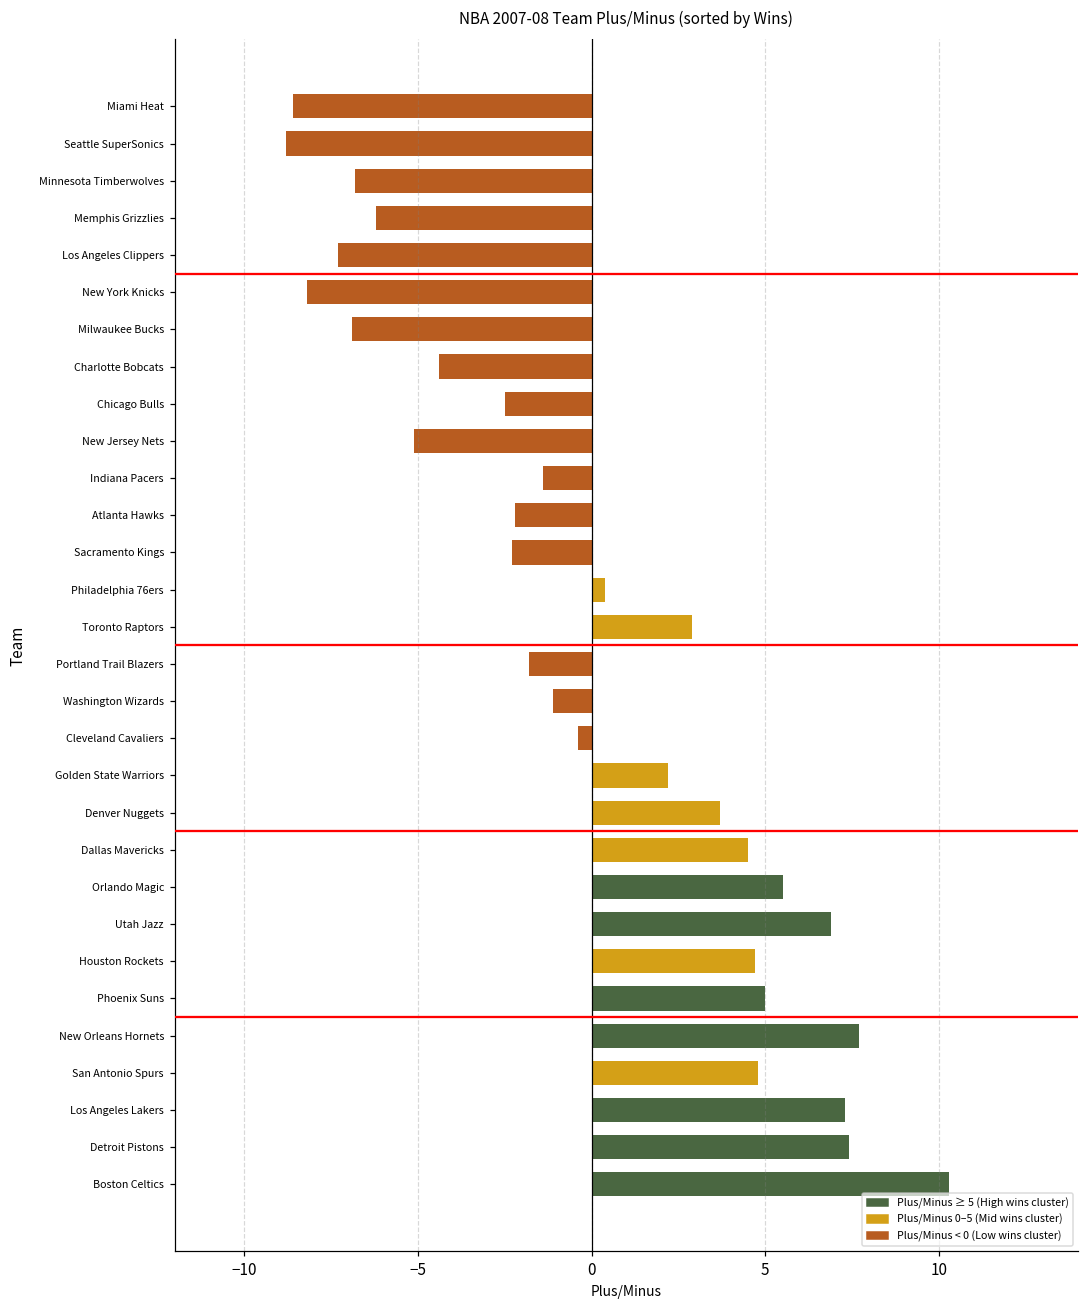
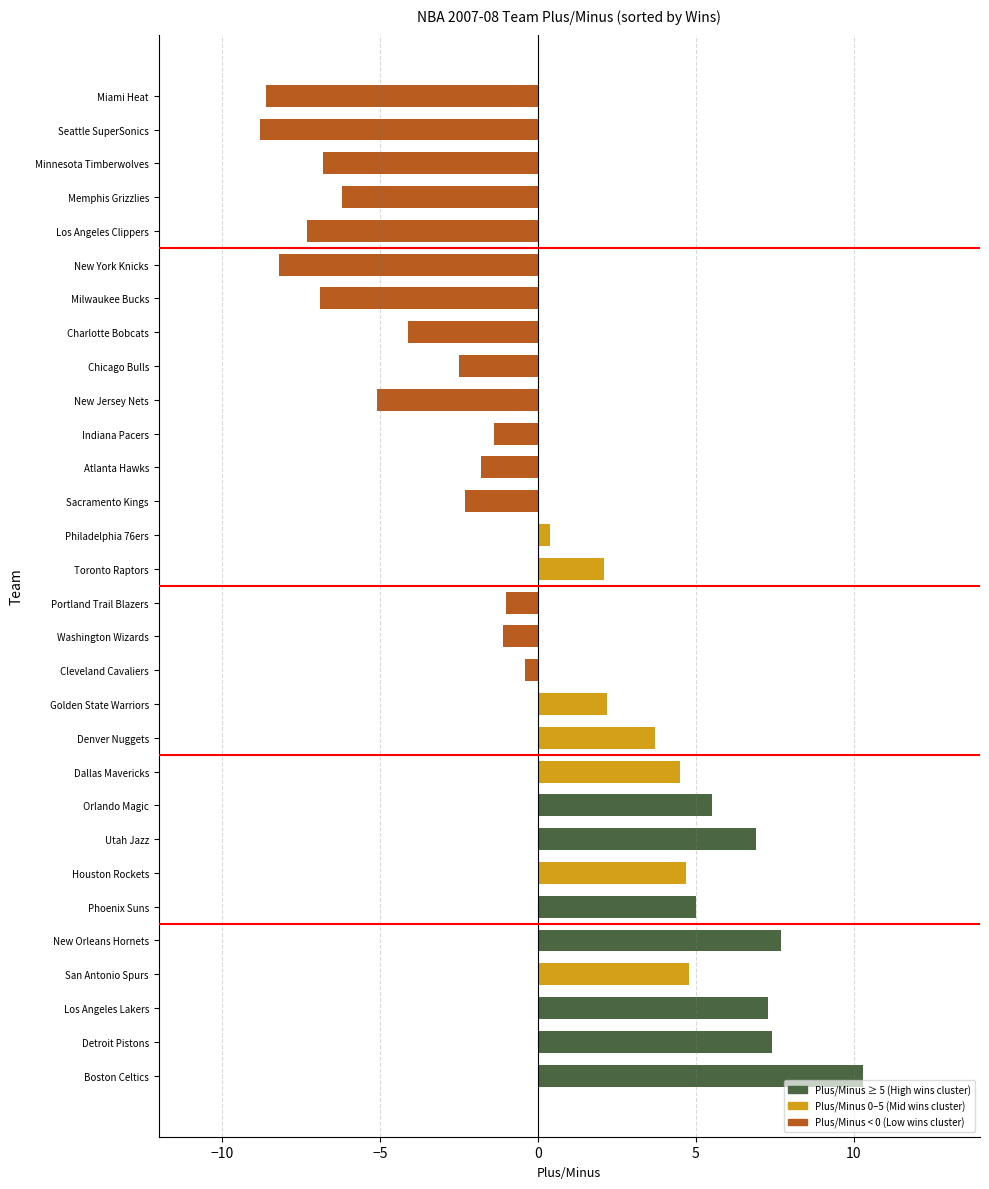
  {
    "Miami Heat": -8.6,
    "Seattle SuperSonics": -8.8,
    "Minnesota Timberwolves": -6.8,
    "Memphis Grizzlies": -6.2,
    "Los Angeles Clippers": -7.3,
    "New York Knicks": -8.2,
    "Milwaukee Bucks": -6.9,
-   "Charlotte Bobcats": -4.4,
+   "Charlotte Bobcats": -4.1,
    "Chicago Bulls": -2.5,
    "New Jersey Nets": -5.1,
    "Indiana Pacers": -1.4,
-   "Atlanta Hawks": -2.2,
+   "Atlanta Hawks": -1.8,
    "Sacramento Kings": -2.3,
    "Philadelphia 76ers": 0.4,
-   "Toronto Raptors": 2.9,
-   "Portland Trail Blazers": -1.8,
+   "Toronto Raptors": 2.1,
+   "Portland Trail Blazers": -1.0,
    "Washington Wizards": -1.1,
    "Cleveland Cavaliers": -0.4,
    "Golden State Warriors": 2.2,
    "Denver Nuggets": 3.7,
    "Dallas Mavericks": 4.5,
    "Orlando Magic": 5.5,
    "Utah Jazz": 6.9,
    "Houston Rockets": 4.7,
    "Phoenix Suns": 5.0,
    "New Orleans Hornets": 7.7,
    "San Antonio Spurs": 4.8,
    "Los Angeles Lakers": 7.3,
    "Detroit Pistons": 7.4,
    "Boston Celtics": 10.3
  }
